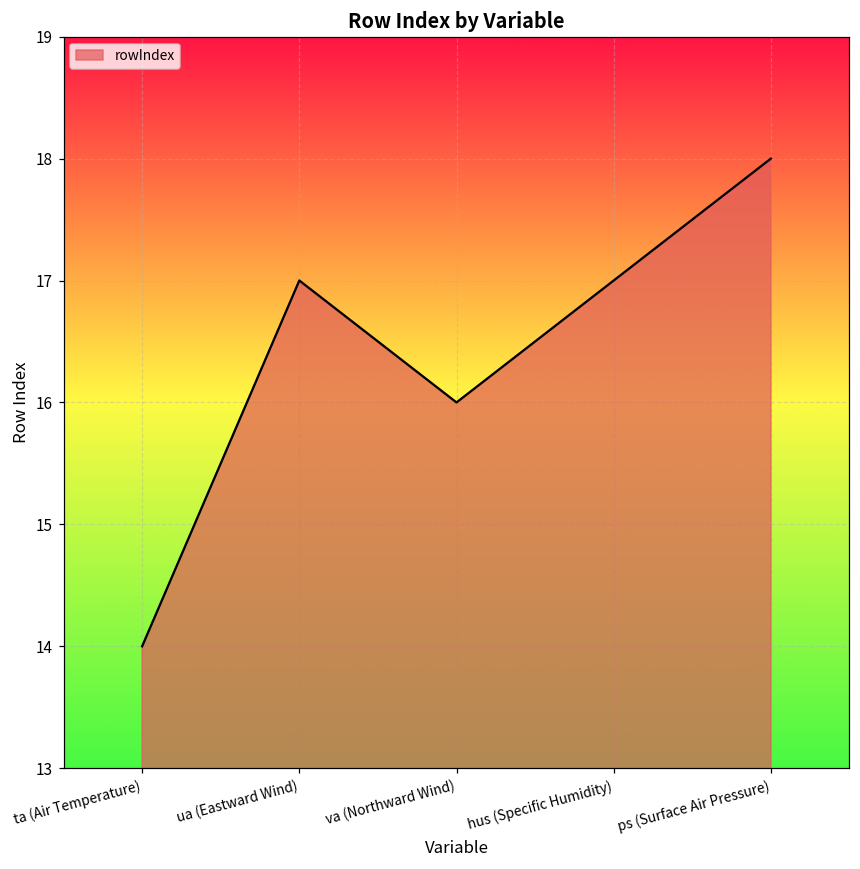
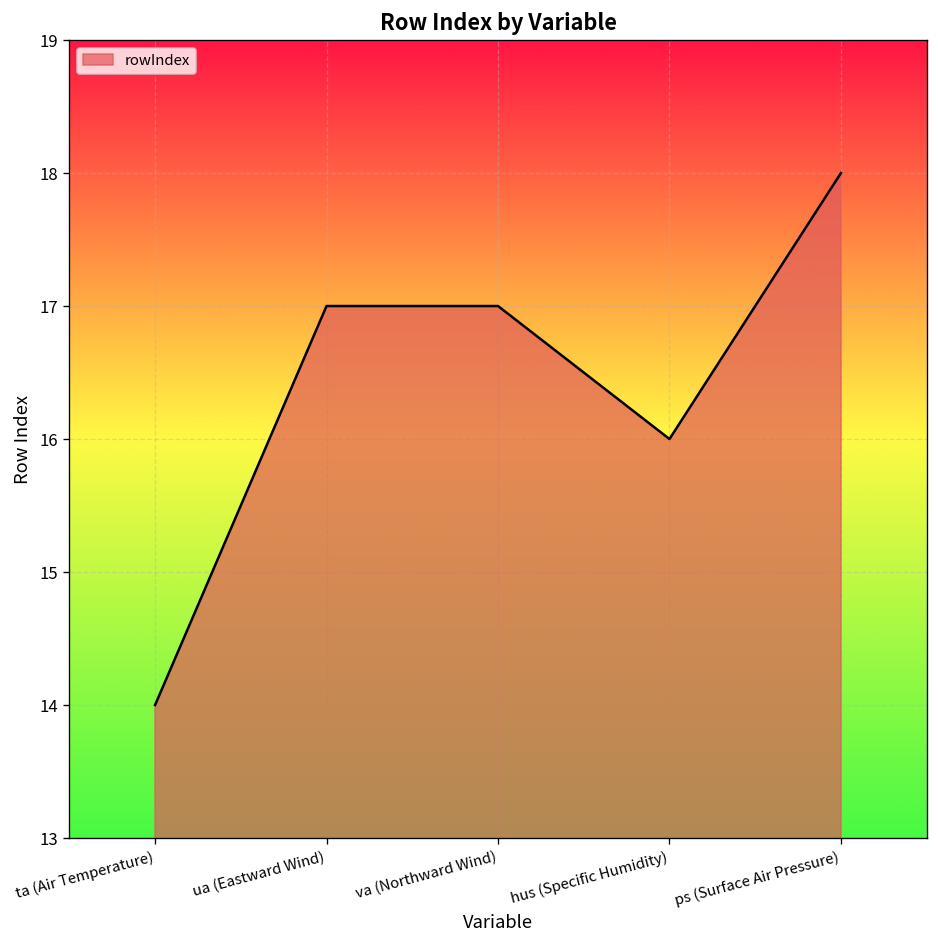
  {
    "ta (Air Temperature)": 14,
    "ua (Eastward Wind)": 17,
-   "va (Northward Wind)": 16,
-   "hus (Specific Humidity)": 17,
+   "va (Northward Wind)": 17,
+   "hus (Specific Humidity)": 16,
    "ps (Surface Air Pressure)": 18
  }
